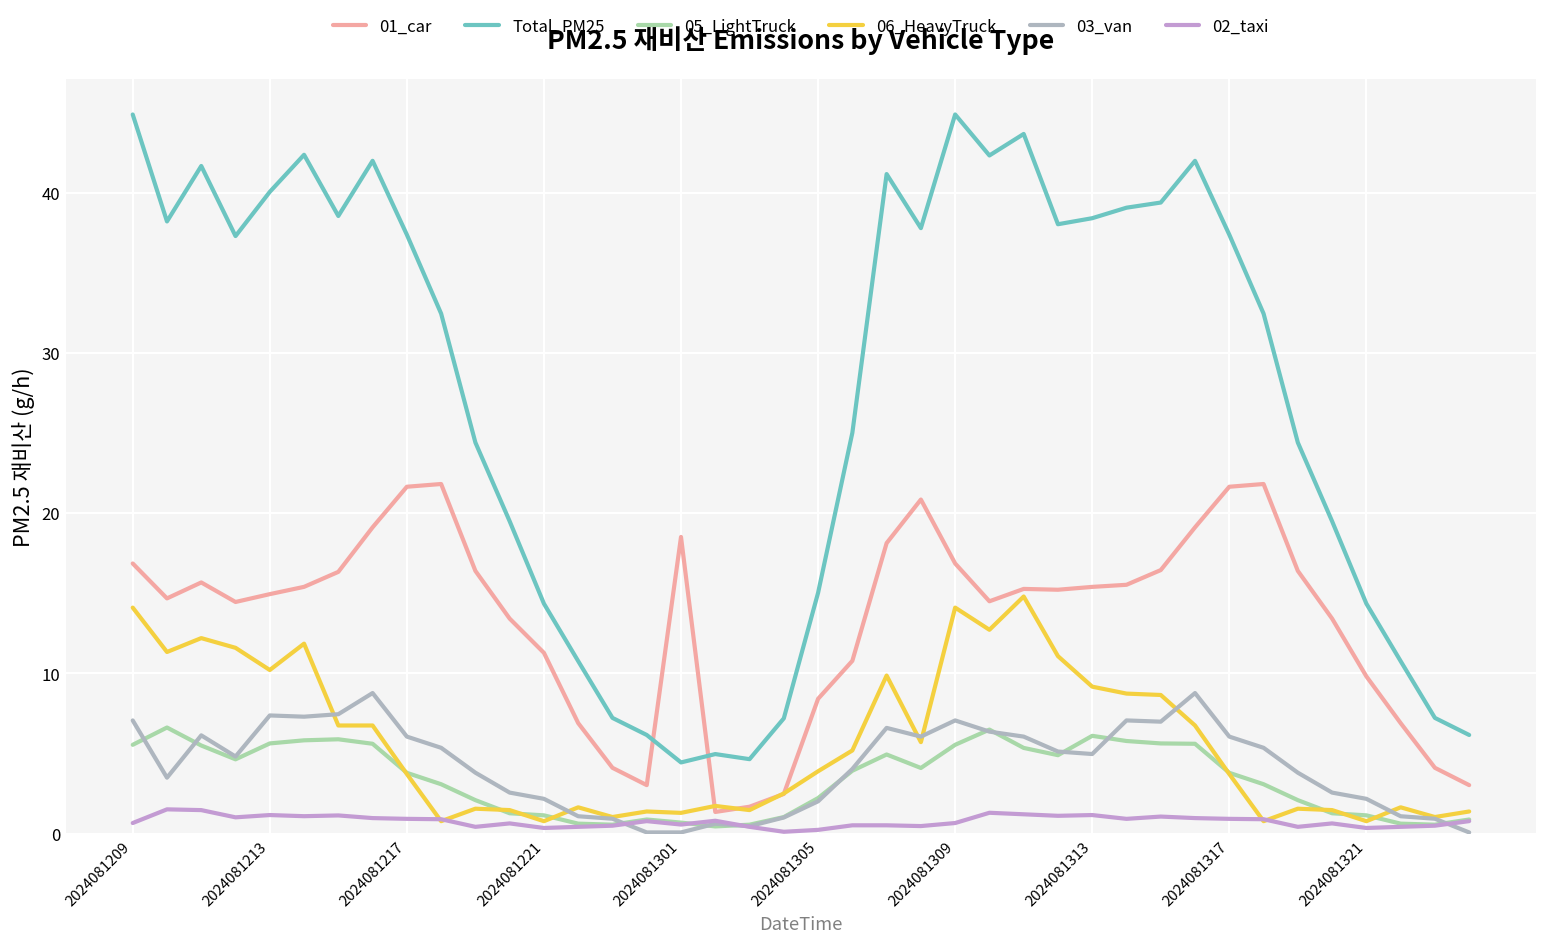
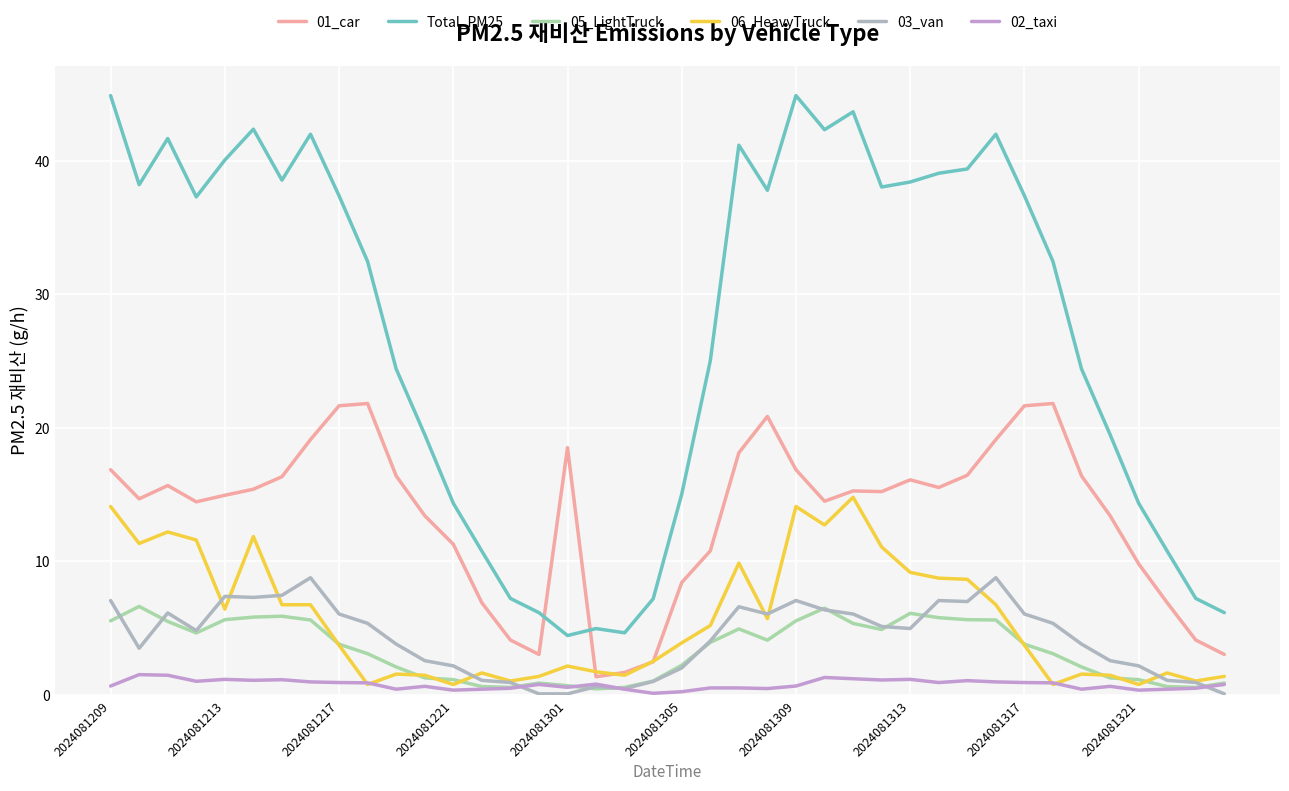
  {
    "01_car": {
      "2024081209": 16.9,
      "2024081213": 15.0,
      "2024081217": 21.7,
      "2024081221": 11.3,
      "2024081301": 18.5,
      "2024081305": 8.4,
      "2024081309": 16.9,
-     "2024081313": 15.4,
+     "2024081313": 16.1,
      "2024081317": 21.7,
      "2024081321": 9.8
    },
    "Total_PM25": {
      "2024081209": 44.9,
      "2024081213": 40.1,
      "2024081217": 37.4,
      "2024081221": 14.4,
      "2024081301": 4.4,
      "2024081305": 15.0,
      "2024081309": 44.9,
      "2024081313": 38.4,
      "2024081317": 37.4,
      "2024081321": 14.4
    },
    "06_HeavyTruck": {
      "2024081209": 14.1,
-     "2024081213": 10.2,
+     "2024081213": 6.4,
      "2024081221": 0.8,
-     "2024081301": 1.3,
+     "2024081301": 2.2,
      "2024081305": 3.9,
      "2024081309": 14.1,
      "2024081313": 9.2,
      "2024081321": 0.8
    }
  }
